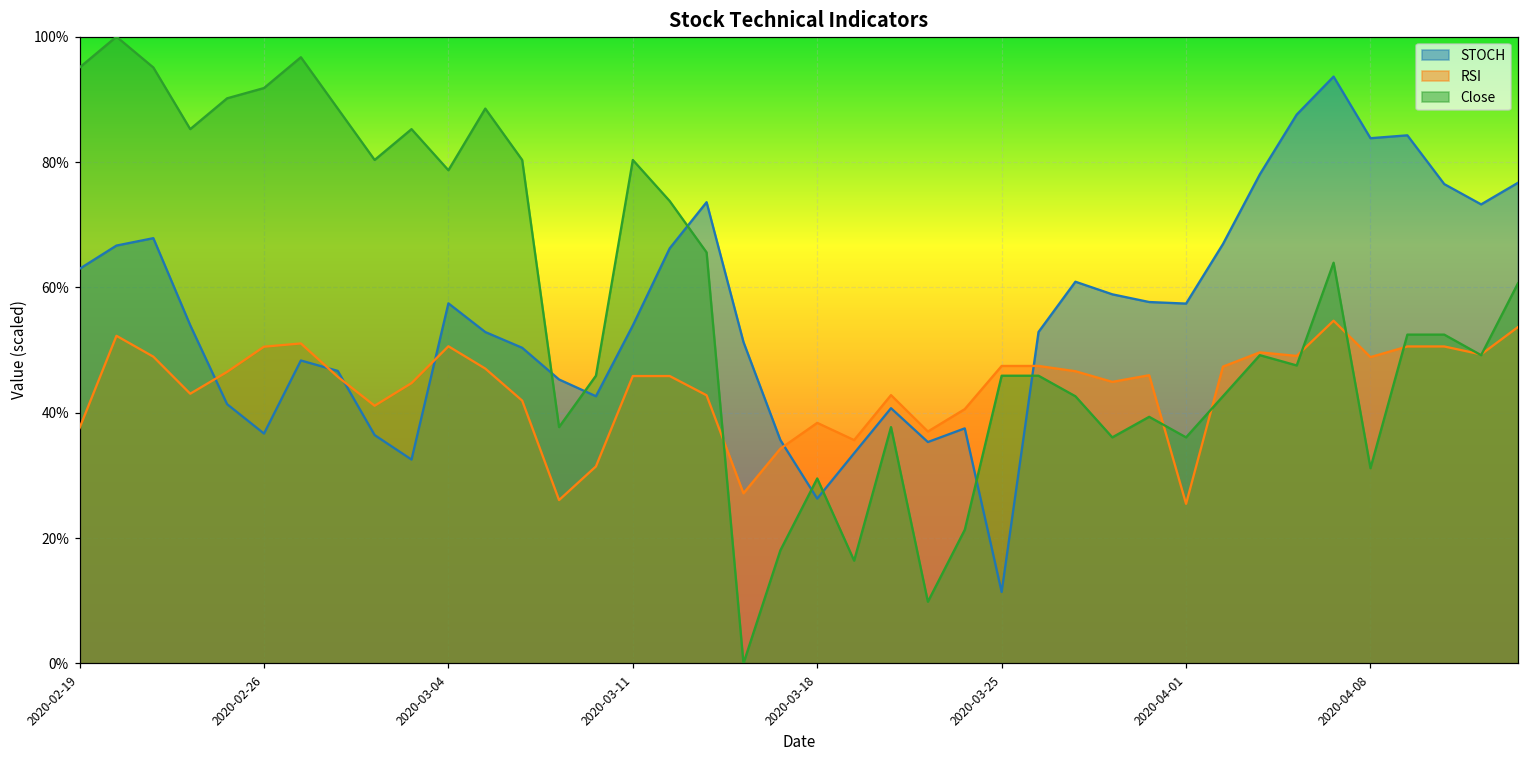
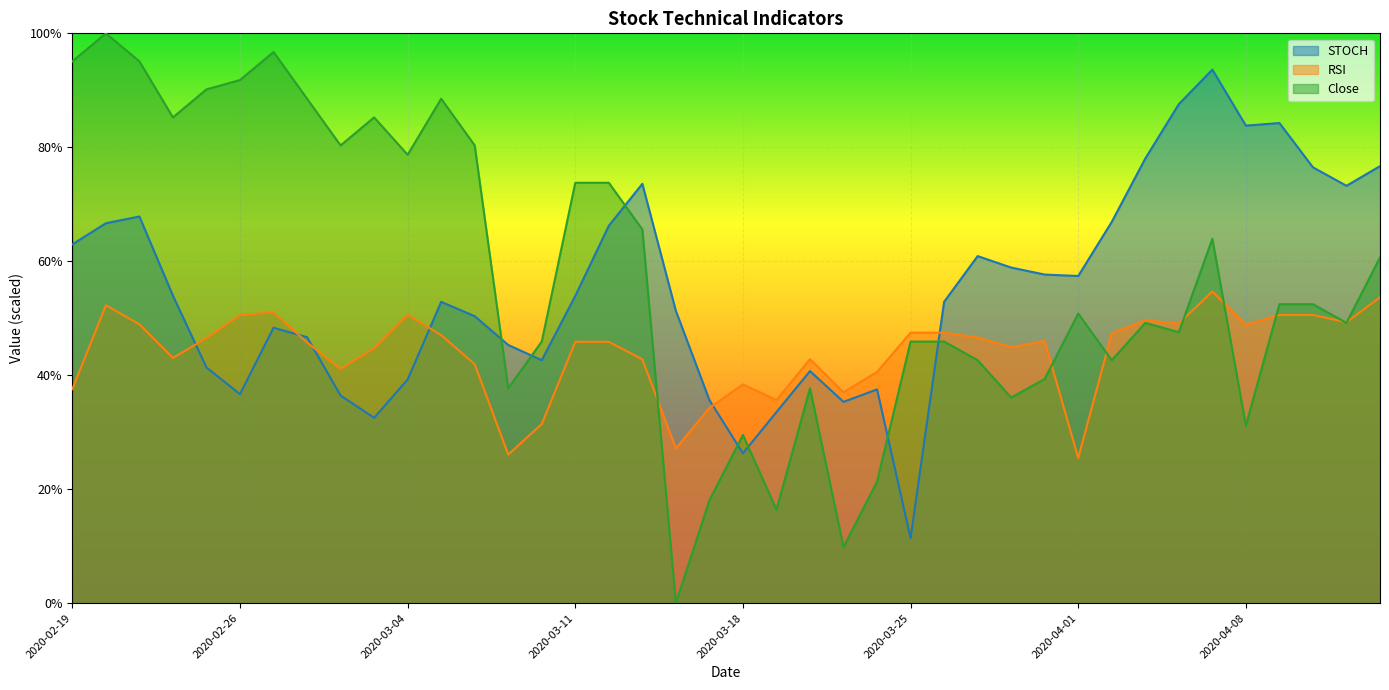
  {
    "STOCH": {
      "2020-02-19": "63%",
      "2020-02-26": "37%",
-     "2020-03-04": "57%",
+     "2020-03-04": "39%",
      "2020-03-11": "54%",
      "2020-03-18": "26%",
      "2020-03-25": "11%",
      "2020-04-01": "57%",
      "2020-04-08": "84%"
    },
    "RSI": {
      "2020-02-19": "38%",
      "2020-02-26": "51%",
      "2020-03-04": "51%",
      "2020-03-11": "46%",
      "2020-03-18": "38%",
      "2020-03-25": "47%",
      "2020-04-01": "25%",
      "2020-04-08": "49%"
    },
    "Close": {
      "2020-02-19": "95%",
      "2020-02-26": "92%",
      "2020-03-04": "79%",
-     "2020-03-11": "80%",
+     "2020-03-11": "74%",
      "2020-03-18": "30%",
      "2020-03-25": "46%",
-     "2020-04-01": "36%",
+     "2020-04-01": "51%",
      "2020-04-08": "31%"
    }
  }
